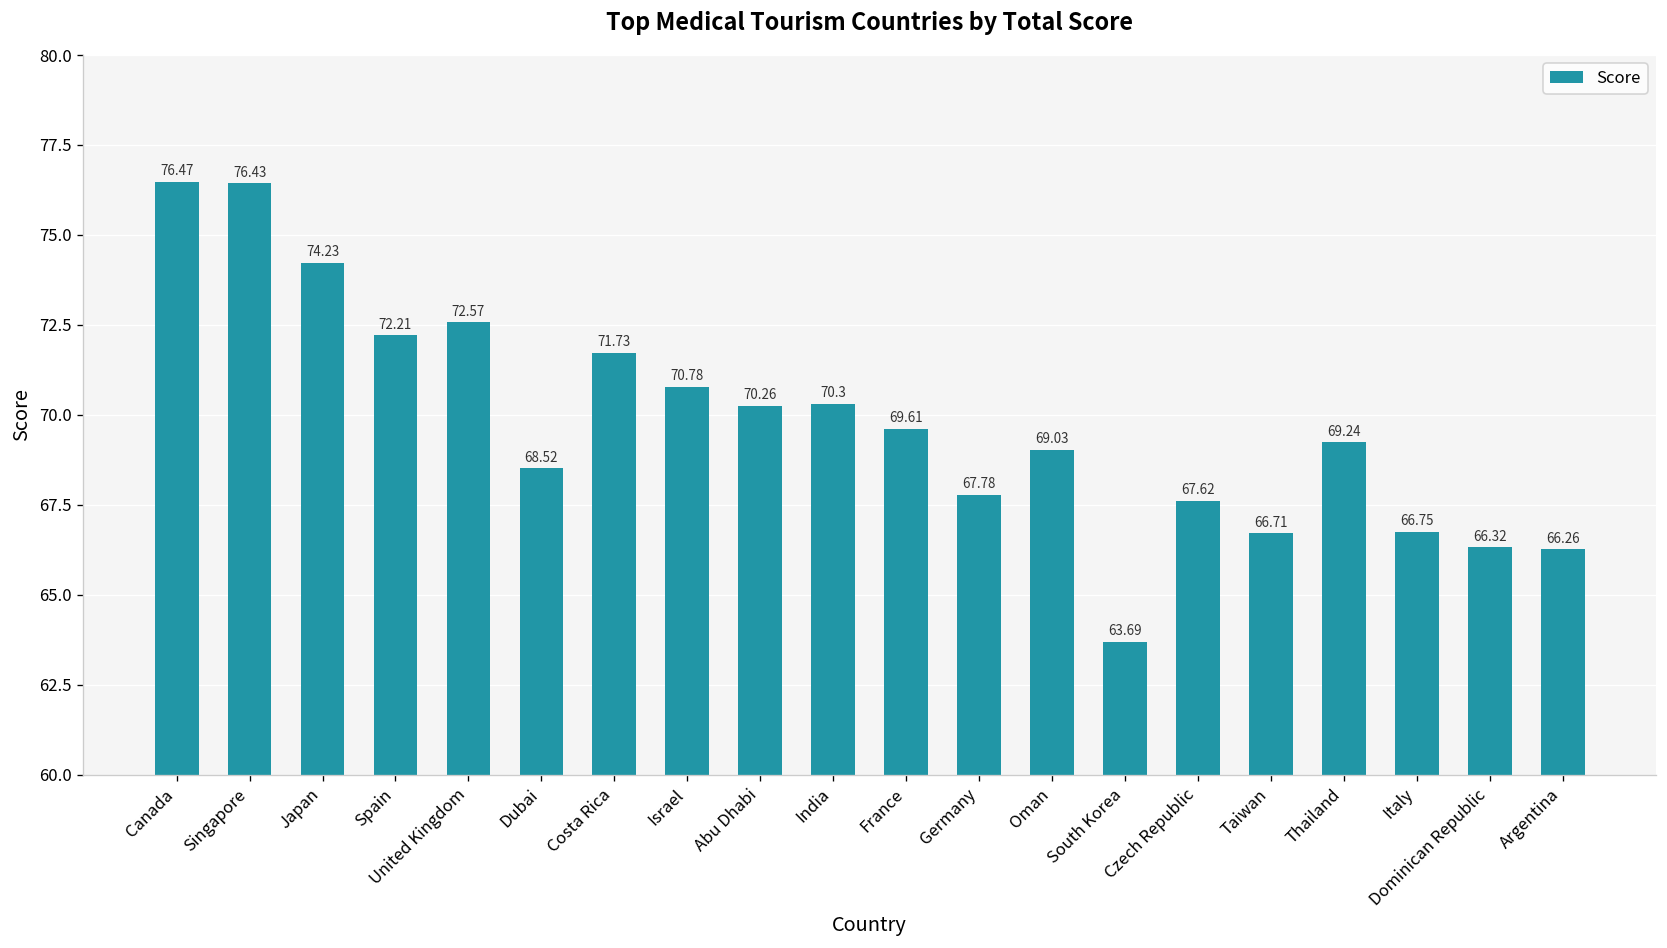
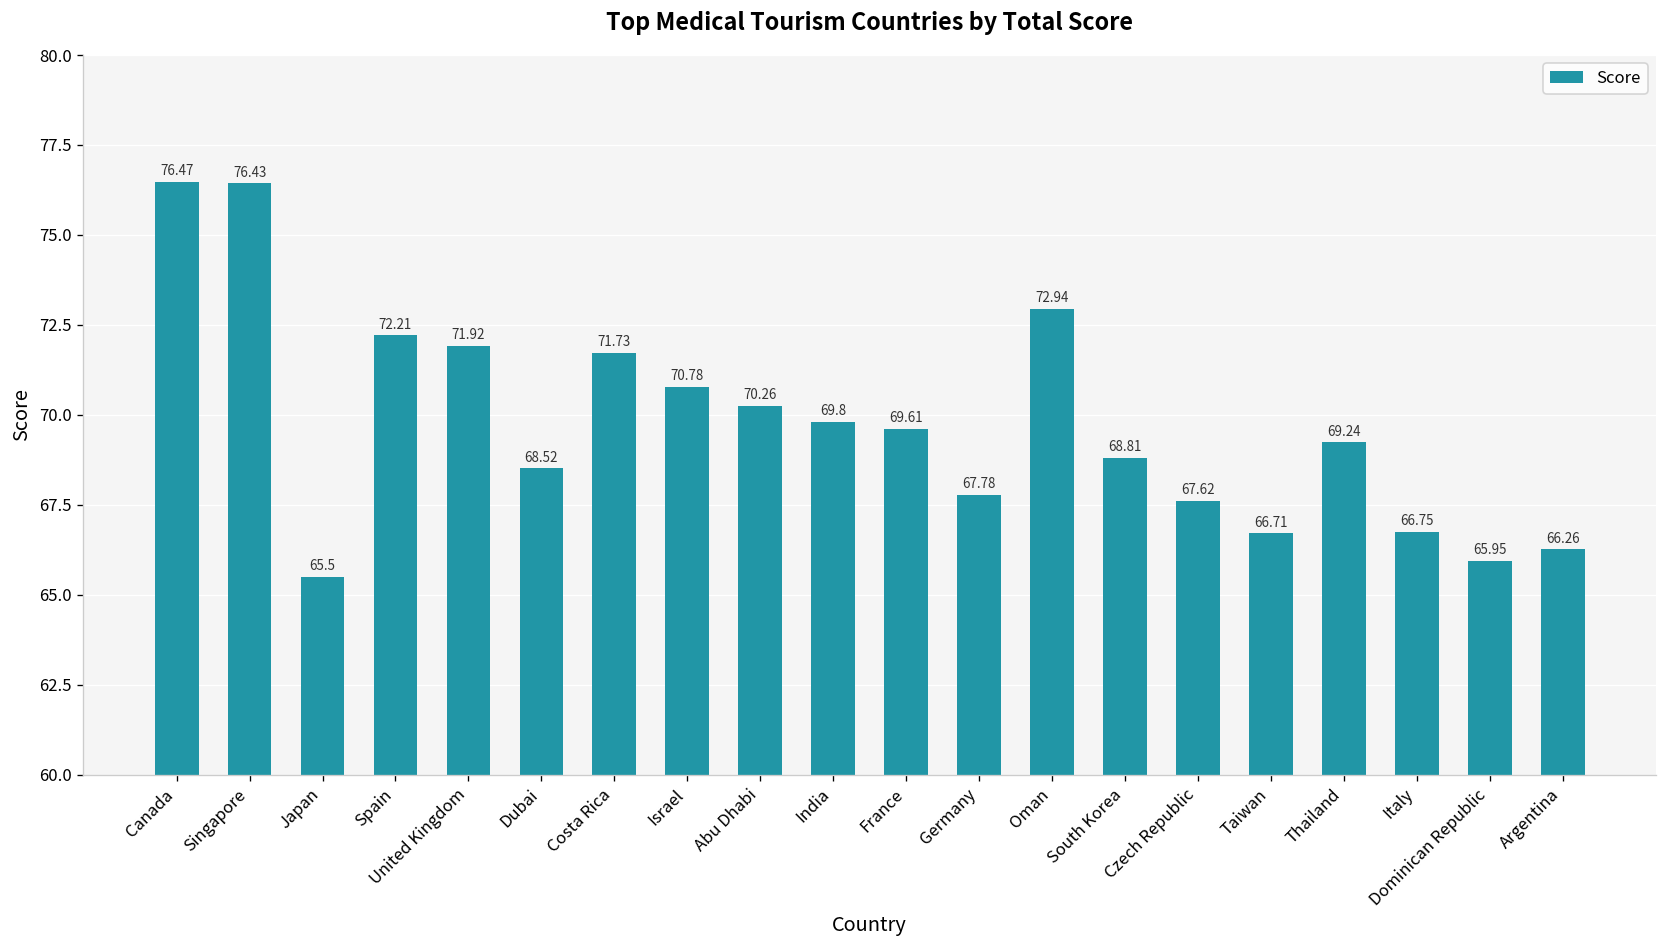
  {
    "Canada": 76.47,
    "Singapore": 76.43,
-   "Japan": 74.23,
+   "Japan": 65.5,
    "Spain": 72.21,
-   "United Kingdom": 72.57,
+   "United Kingdom": 71.92,
    "Dubai": 68.52,
    "Costa Rica": 71.73,
    "Israel": 70.78,
    "Abu Dhabi": 70.26,
-   "India": 70.3,
+   "India": 69.8,
    "France": 69.61,
    "Germany": 67.78,
-   "Oman": 69.03,
-   "South Korea": 63.69,
+   "Oman": 72.94,
+   "South Korea": 68.81,
    "Czech Republic": 67.62,
    "Taiwan": 66.71,
    "Thailand": 69.24,
    "Italy": 66.75,
-   "Dominican Republic": 66.32,
+   "Dominican Republic": 65.95,
    "Argentina": 66.26
  }
